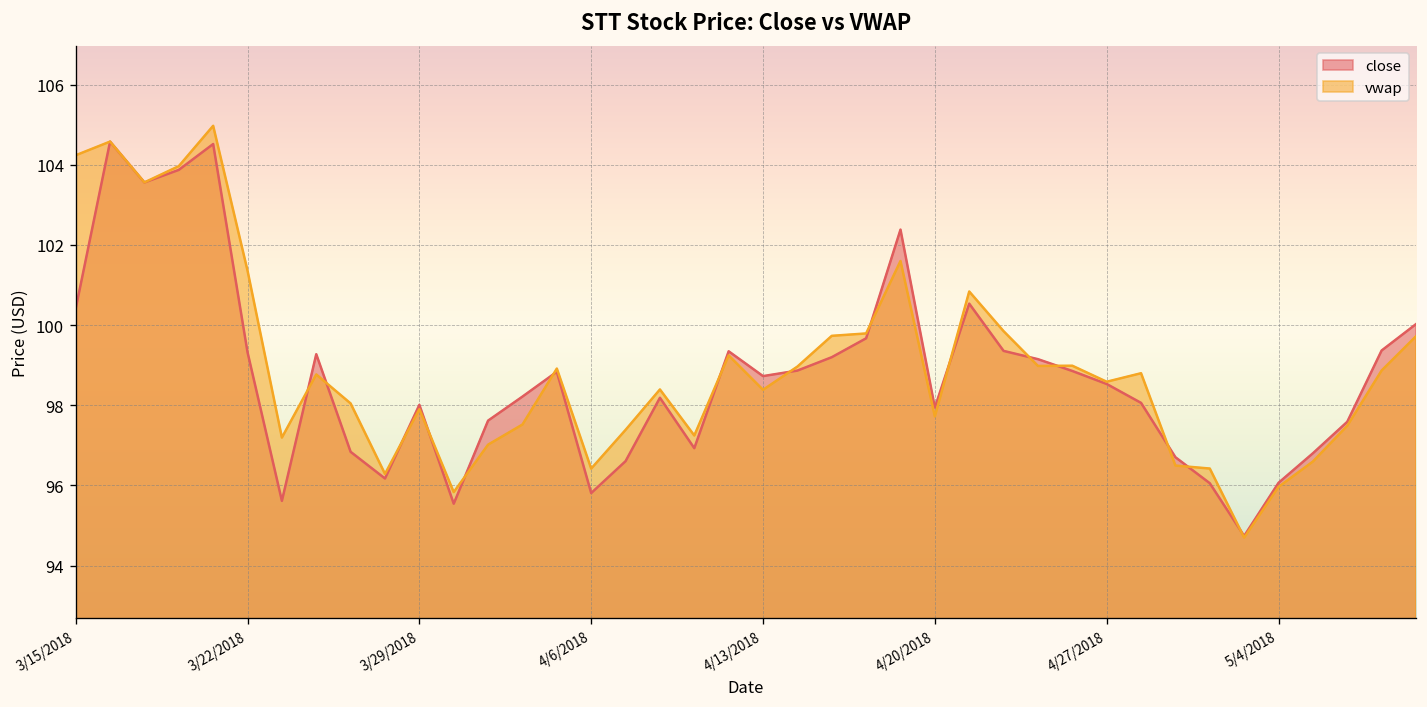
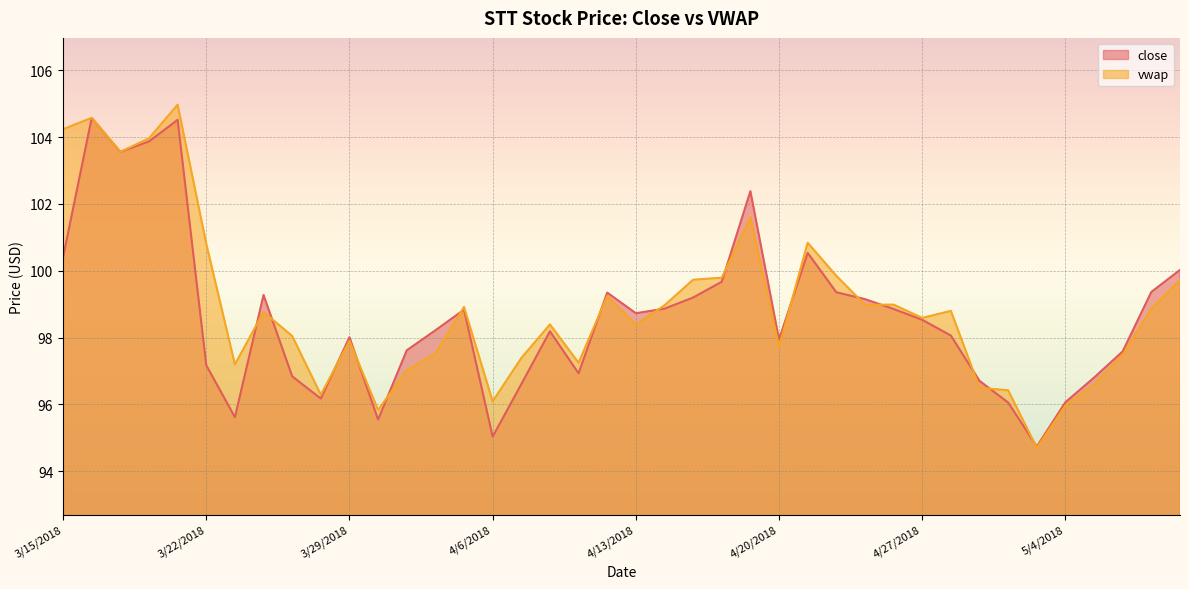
  {
    "close": {
      "3/15/2018": 100.4,
-     "3/22/2018": 99.3,
+     "3/22/2018": 97.2,
      "3/29/2018": 98.0,
-     "4/6/2018": 95.8,
+     "4/6/2018": 95.0,
      "4/13/2018": 98.7,
      "4/20/2018": 97.9,
      "5/4/2018": 96.1
    },
    "vwap": {
      "3/15/2018": 104.2,
-     "3/22/2018": 101.4,
+     "3/22/2018": 100.8,
      "3/29/2018": 97.9,
-     "4/6/2018": 96.4,
+     "4/6/2018": 96.1,
      "4/13/2018": 98.4,
      "4/20/2018": 97.7,
      "5/4/2018": 96.0
    }
  }
